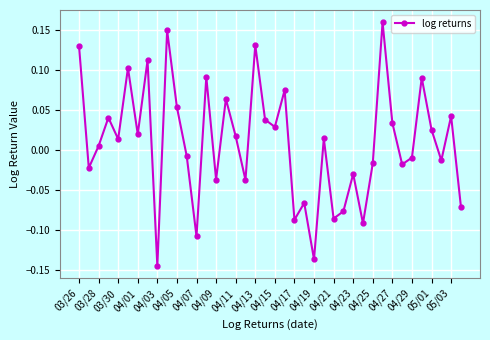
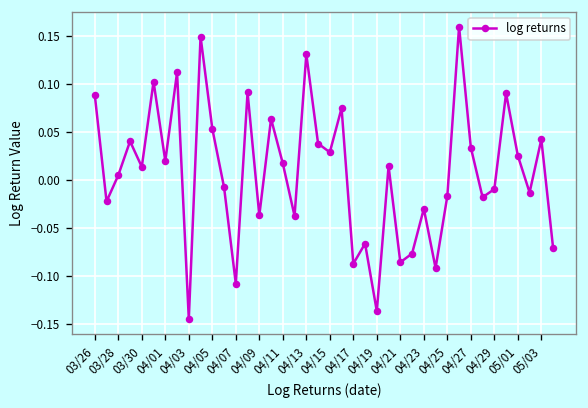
  {
-   "03/26": 0.13,
+   "03/26": 0.09,
    "03/28": 0.00,
    "03/30": 0.01,
    "04/01": 0.02,
    "04/03": -0.15,
    "04/05": 0.05,
    "04/07": -0.11,
    "04/09": -0.04,
    "04/11": 0.02,
    "04/13": 0.13,
    "04/15": 0.03,
    "04/17": -0.09,
    "04/19": -0.14,
    "04/21": -0.09,
    "04/23": -0.03,
    "04/25": -0.02,
    "04/27": 0.03,
    "04/29": -0.01,
    "05/01": 0.03,
    "05/03": 0.04
  }
